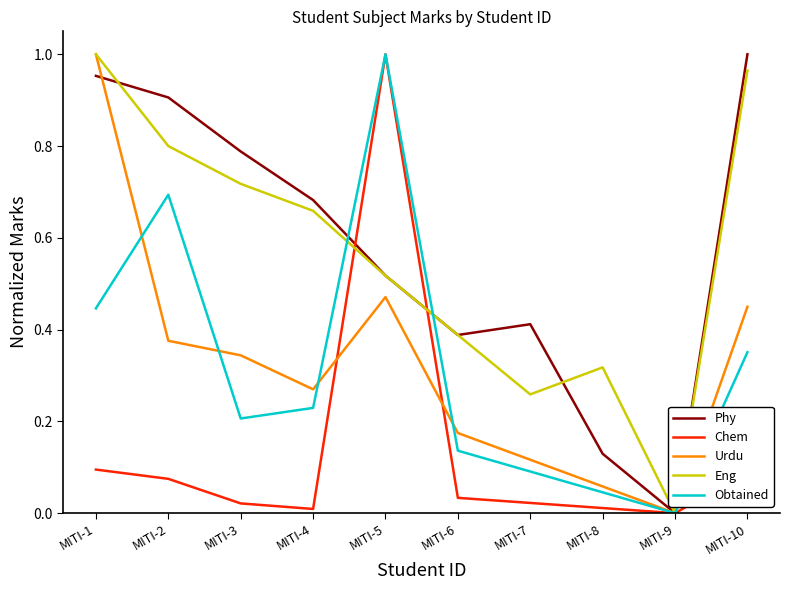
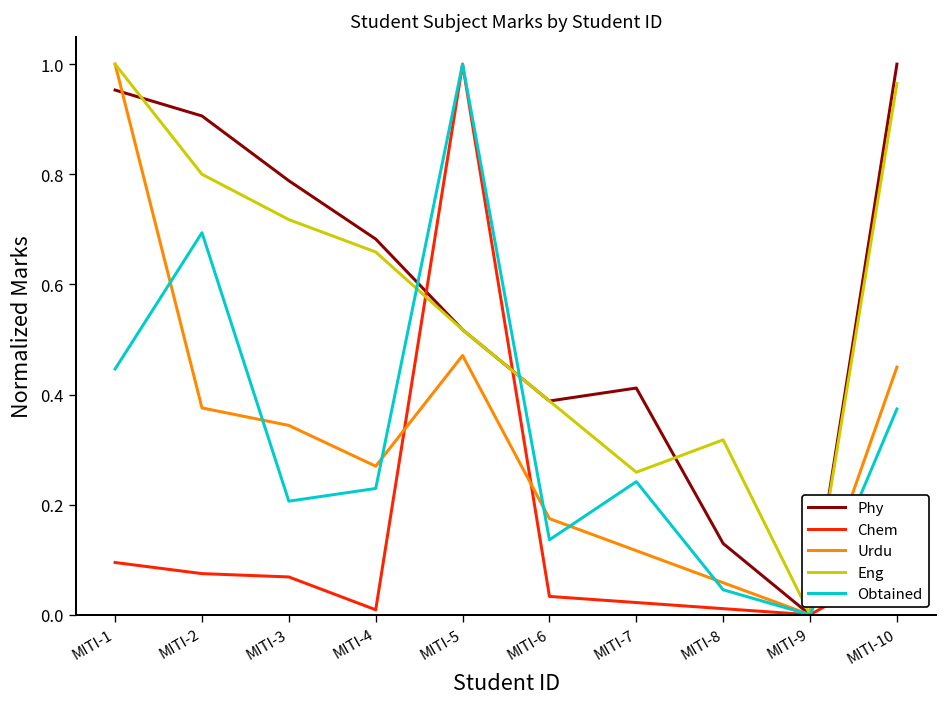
  {
    "Phy": {
      "MITI-1": 0.95,
      "MITI-2": 0.91,
      "MITI-3": 0.79,
      "MITI-4": 0.68,
      "MITI-7": 0.41,
      "MITI-8": 0.13,
      "MITI-10": 1.00
    },
    "Chem": {
      "MITI-1": 0.09,
      "MITI-2": 0.07,
-     "MITI-3": 0.02,
+     "MITI-3": 0.07,
      "MITI-4": 0.01,
      "MITI-6": 0.03,
      "MITI-7": 0.02,
      "MITI-8": 0.01
    },
    "Urdu": {
      "MITI-2": 0.38,
      "MITI-3": 0.34,
      "MITI-4": 0.27,
      "MITI-5": 0.47,
      "MITI-6": 0.17,
      "MITI-7": 0.12,
      "MITI-8": 0.06,
      "MITI-10": 0.45
    },
    "Eng": {
      "MITI-2": 0.80,
      "MITI-3": 0.72,
      "MITI-4": 0.66,
      "MITI-7": 0.26,
      "MITI-8": 0.32,
      "MITI-10": 0.96
    },
    "Obtained": {
      "MITI-1": 0.45,
      "MITI-2": 0.69,
      "MITI-3": 0.21,
      "MITI-4": 0.23,
      "MITI-6": 0.14,
-     "MITI-7": 0.09,
+     "MITI-7": 0.24,
      "MITI-8": 0.05,
-     "MITI-10": 0.35
+     "MITI-10": 0.37
    }
  }
